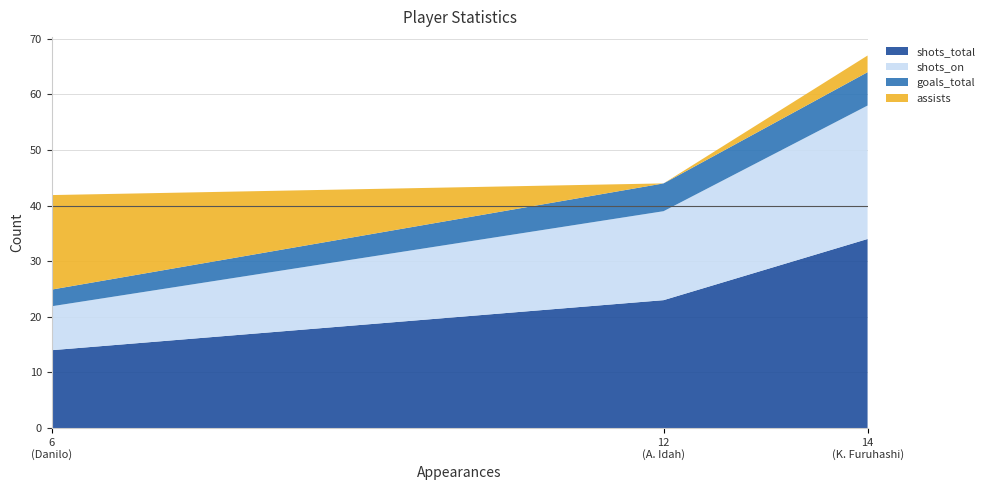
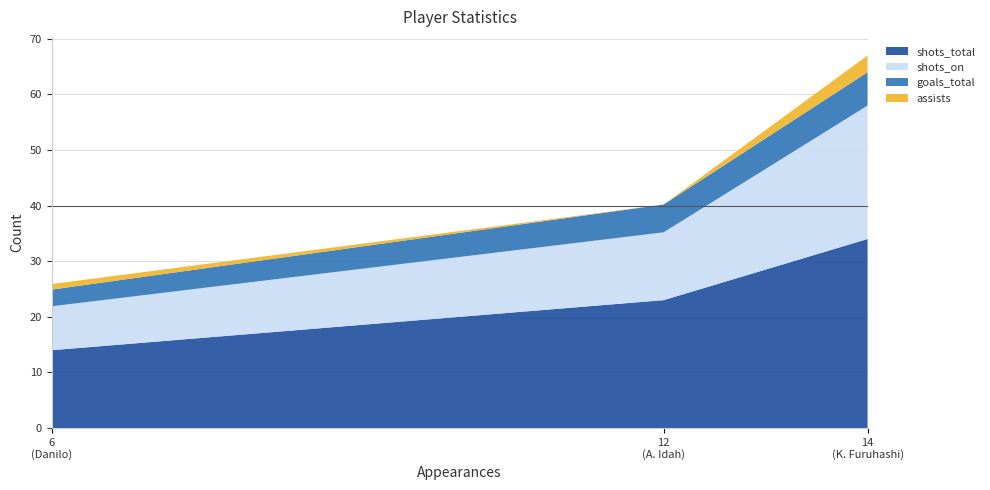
  {
    "shots_on": {
      "6 (Danilo)": 8,
-     "12 (A. Idah)": 16,
+     "12 (A. Idah)": 12,
      "14 (K. Furuhashi)": 24
    },
    "assists": {
-     "6 (Danilo)": 17,
+     "6 (Danilo)": 1,
      "14 (K. Furuhashi)": 3
    }
  }
